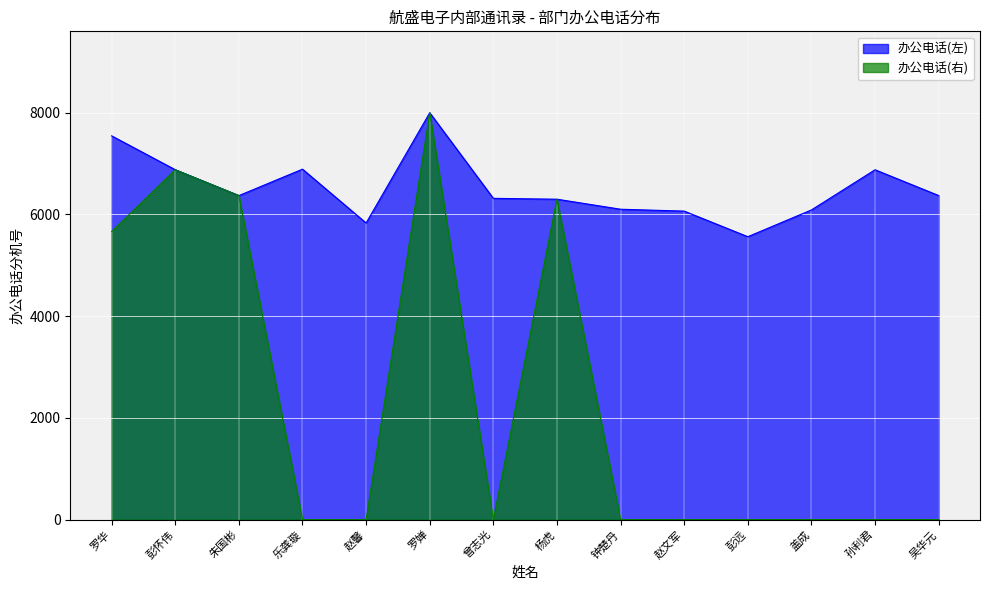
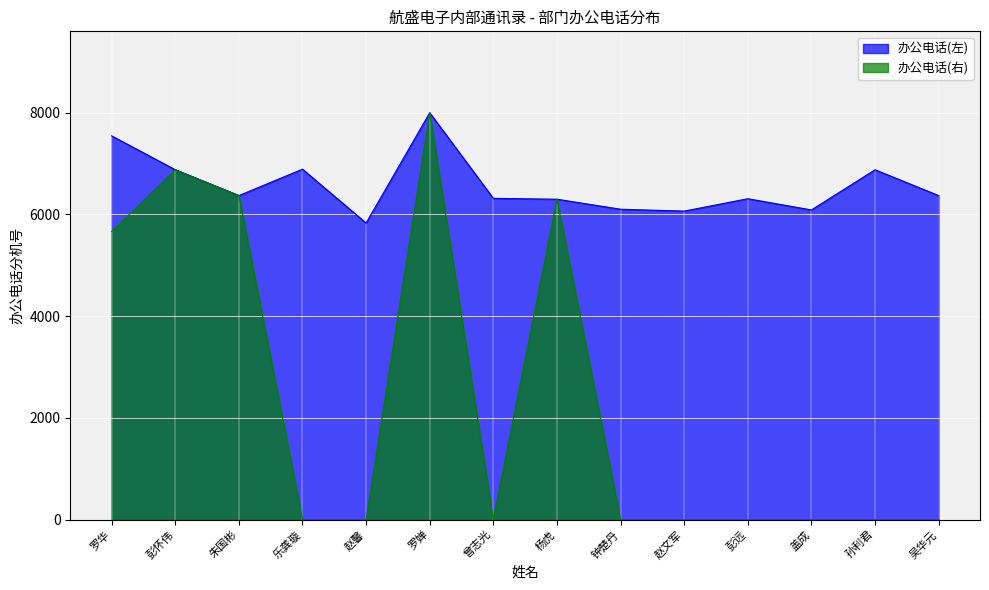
  {
    "办公电话(左)": {
      "罗华": 7500,
      "乐龚璇": 6900,
      "赵馨": 5800,
      "曾志光": 6300,
      "钟楚丹": 6100,
      "赵文军": 6100,
-     "彭远": 5600,
+     "彭远": 6300,
      "盖成": 6100,
      "孙利君": 6900,
      "吴华元": 6400
    },
    "办公电话(右)": {
      "罗华": 5700,
      "乐龚璇": 0,
      "赵馨": 0,
      "曾志光": 0,
      "钟楚丹": 0,
      "赵文军": 0,
      "彭远": 0,
      "盖成": 0,
      "孙利君": 0,
      "吴华元": 0
    }
  }
